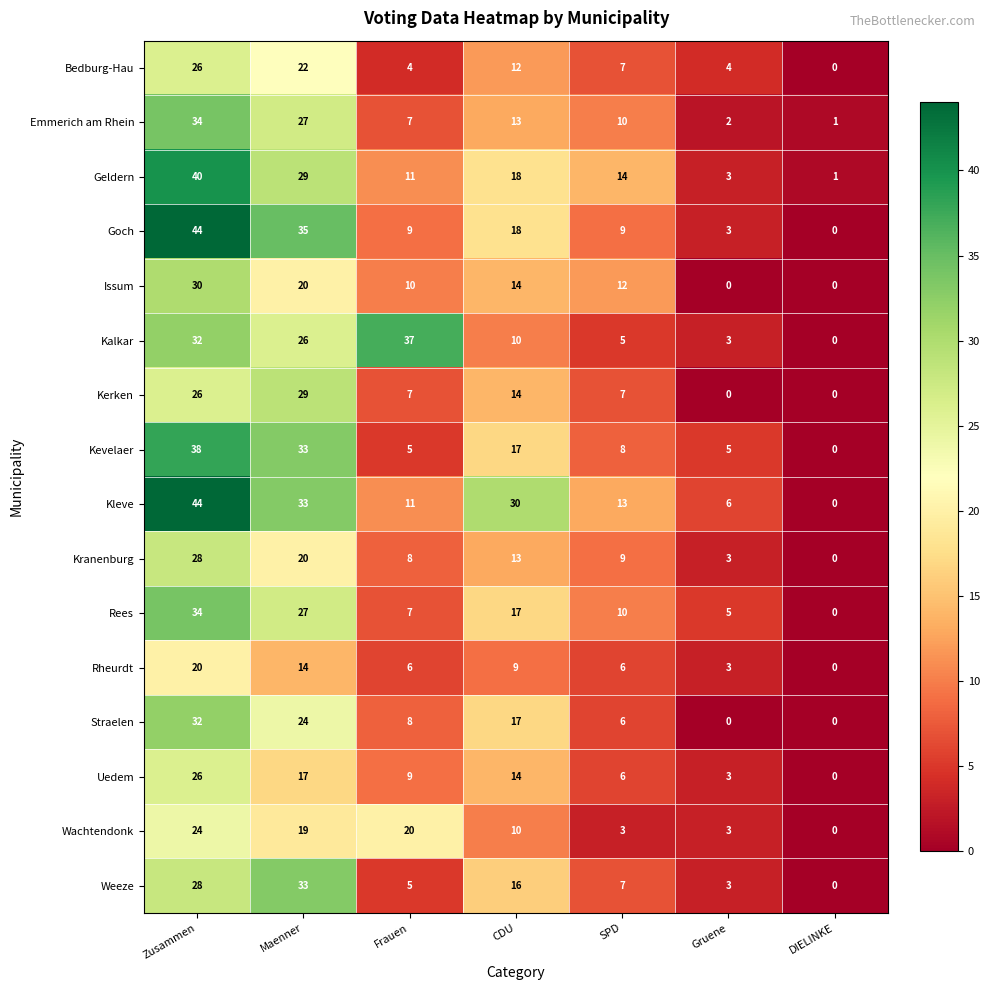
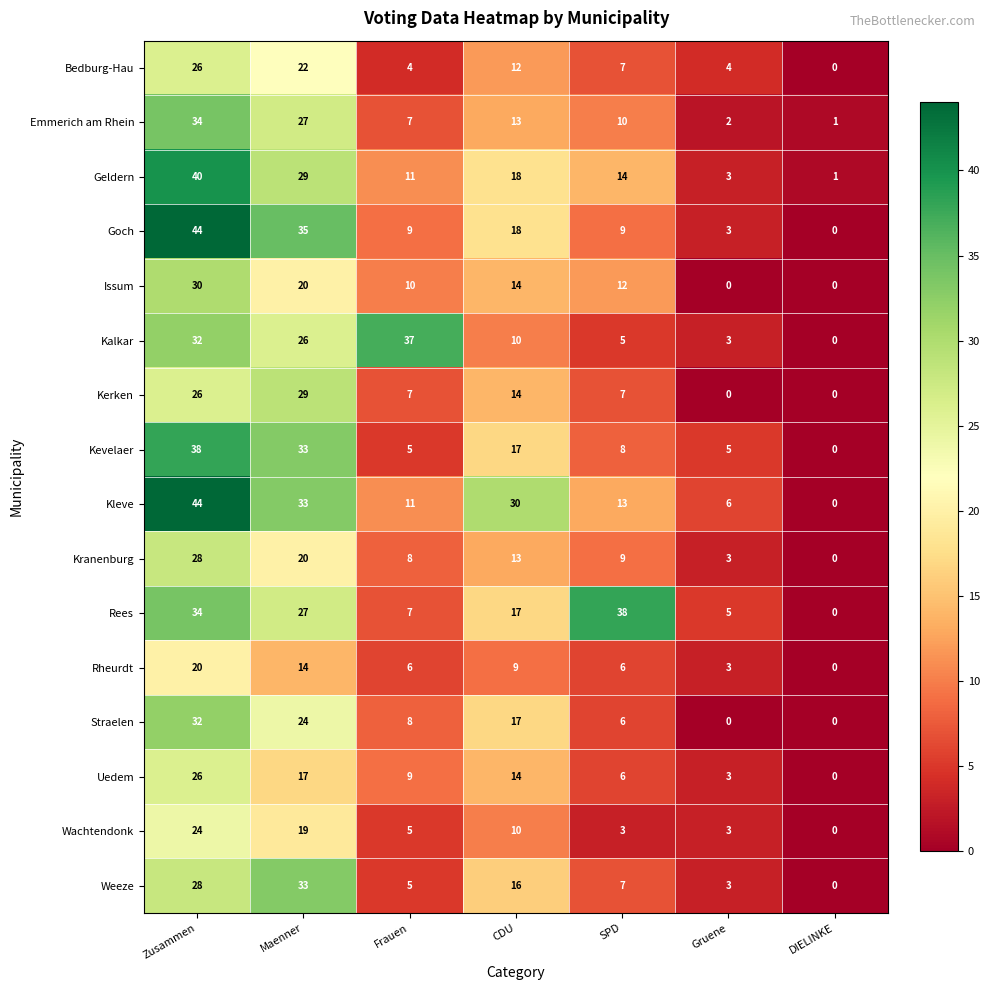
  {
    "Bedburg-Hau": {
      "Zusammen": 26,
      "Maenner": 22,
      "Frauen": 4,
      "CDU": 12,
      "SPD": 7,
      "Gruene": 4,
      "DIELINKE": 0
    },
    "Emmerich am Rhein": {
      "Zusammen": 34,
      "Maenner": 27,
      "Frauen": 7,
      "CDU": 13,
      "SPD": 10,
      "Gruene": 2,
      "DIELINKE": 1
    },
    "Geldern": {
      "Zusammen": 40,
      "Maenner": 29,
      "Frauen": 11,
      "CDU": 18,
      "SPD": 14,
      "Gruene": 3,
      "DIELINKE": 1
    },
    "Goch": {
      "Zusammen": 44,
      "Maenner": 35,
      "Frauen": 9,
      "CDU": 18,
      "SPD": 9,
      "Gruene": 3,
      "DIELINKE": 0
    },
    "Issum": {
      "Zusammen": 30,
      "Maenner": 20,
      "Frauen": 10,
      "CDU": 14,
      "SPD": 12,
      "Gruene": 0,
      "DIELINKE": 0
    },
    "Kalkar": {
      "Zusammen": 32,
      "Maenner": 26,
      "Frauen": 37,
      "CDU": 10,
      "SPD": 5,
      "Gruene": 3,
      "DIELINKE": 0
    },
    "Kerken": {
      "Zusammen": 26,
      "Maenner": 29,
      "Frauen": 7,
      "CDU": 14,
      "SPD": 7,
      "Gruene": 0,
      "DIELINKE": 0
    },
    "Kevelaer": {
      "Zusammen": 38,
      "Maenner": 33,
      "Frauen": 5,
      "CDU": 17,
      "SPD": 8,
      "Gruene": 5,
      "DIELINKE": 0
    },
    "Kleve": {
      "Zusammen": 44,
      "Maenner": 33,
      "Frauen": 11,
      "CDU": 30,
      "SPD": 13,
      "Gruene": 6,
      "DIELINKE": 0
    },
    "Kranenburg": {
      "Zusammen": 28,
      "Maenner": 20,
      "Frauen": 8,
      "CDU": 13,
      "SPD": 9,
      "Gruene": 3,
      "DIELINKE": 0
    },
    "Rees": {
      "Zusammen": 34,
      "Maenner": 27,
      "Frauen": 7,
      "CDU": 17,
-     "SPD": 10,
+     "SPD": 38,
      "Gruene": 5,
      "DIELINKE": 0
    },
    "Rheurdt": {
      "Zusammen": 20,
      "Maenner": 14,
      "Frauen": 6,
      "CDU": 9,
      "SPD": 6,
      "Gruene": 3,
      "DIELINKE": 0
    },
    "Straelen": {
      "Zusammen": 32,
      "Maenner": 24,
      "Frauen": 8,
      "CDU": 17,
      "SPD": 6,
      "Gruene": 0,
      "DIELINKE": 0
    },
    "Uedem": {
      "Zusammen": 26,
      "Maenner": 17,
      "Frauen": 9,
      "CDU": 14,
      "SPD": 6,
      "Gruene": 3,
      "DIELINKE": 0
    },
    "Wachtendonk": {
      "Zusammen": 24,
      "Maenner": 19,
-     "Frauen": 20,
+     "Frauen": 5,
      "CDU": 10,
      "SPD": 3,
      "Gruene": 3,
      "DIELINKE": 0
    },
    "Weeze": {
      "Zusammen": 28,
      "Maenner": 33,
      "Frauen": 5,
      "CDU": 16,
      "SPD": 7,
      "Gruene": 3,
      "DIELINKE": 0
    }
  }
